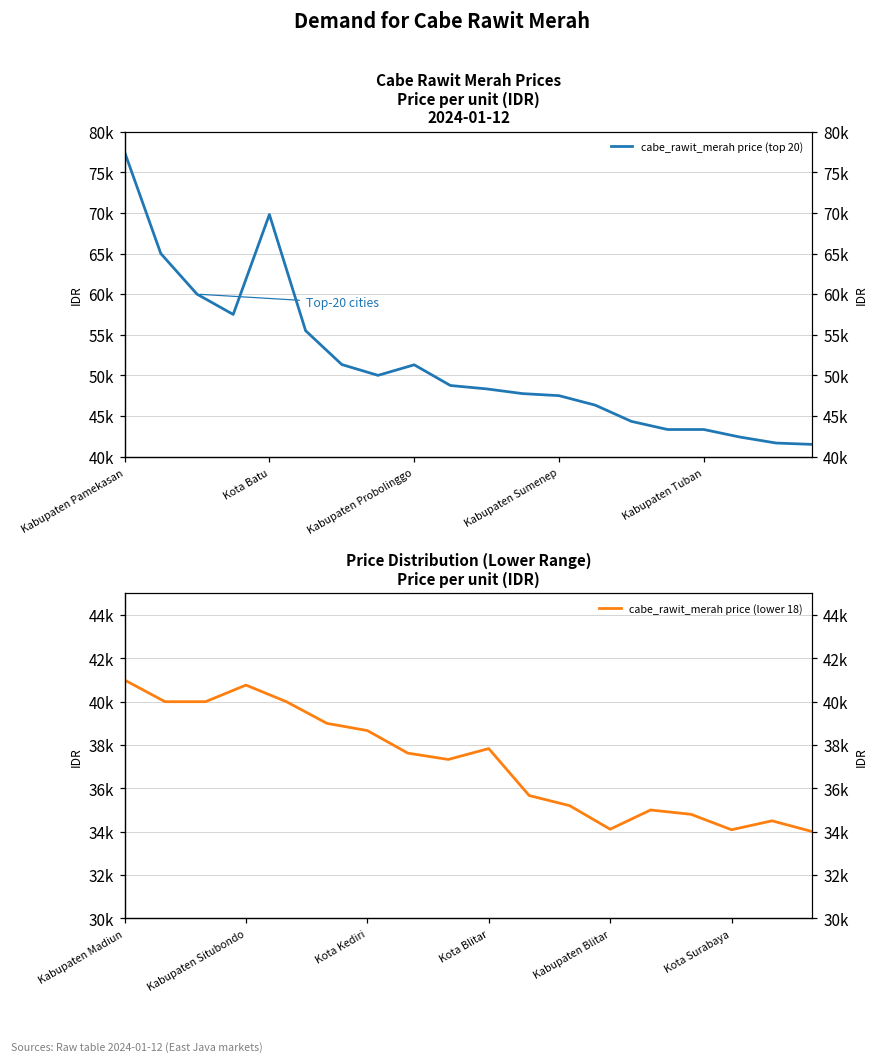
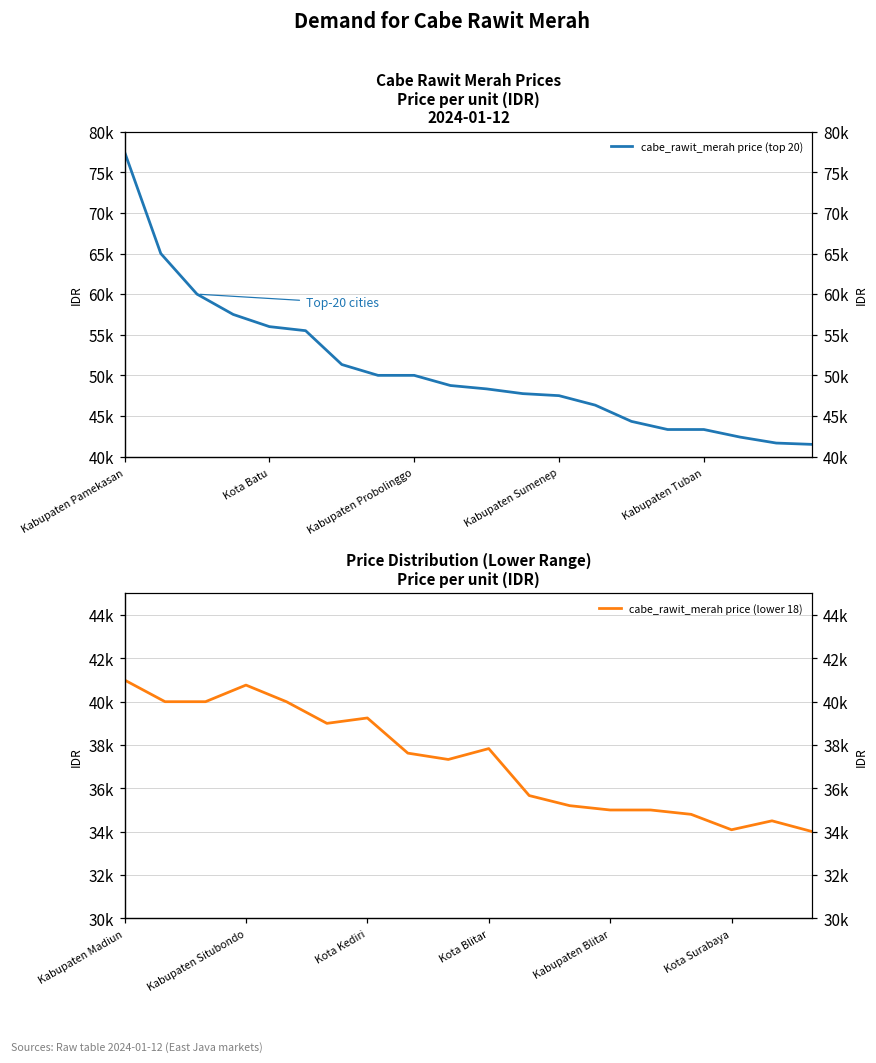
  {
    "Cabe Rawit Merah Prices Price per unit (IDR) 2024-01-12": {
      "Kabupaten Pamekasan": 78000,
-     "Kota Batu": 70000,
-     "Kabupaten Probolinggo": 51000,
+     "Kota Batu": 56000,
+     "Kabupaten Probolinggo": 50000,
      "Kabupaten Sumenep": 48000,
      "Kabupaten Tuban": 43000
    },
    "Price Distribution (Lower Range) Price per unit (IDR)": {
      "Kabupaten Madiun": 41000,
      "Kabupaten Situbondo": 40800,
-     "Kota Kediri": 38700,
+     "Kota Kediri": 39200,
      "Kota Blitar": 37800,
-     "Kabupaten Blitar": 34100,
+     "Kabupaten Blitar": 35000,
      "Kota Surabaya": 34100
    }
  }
